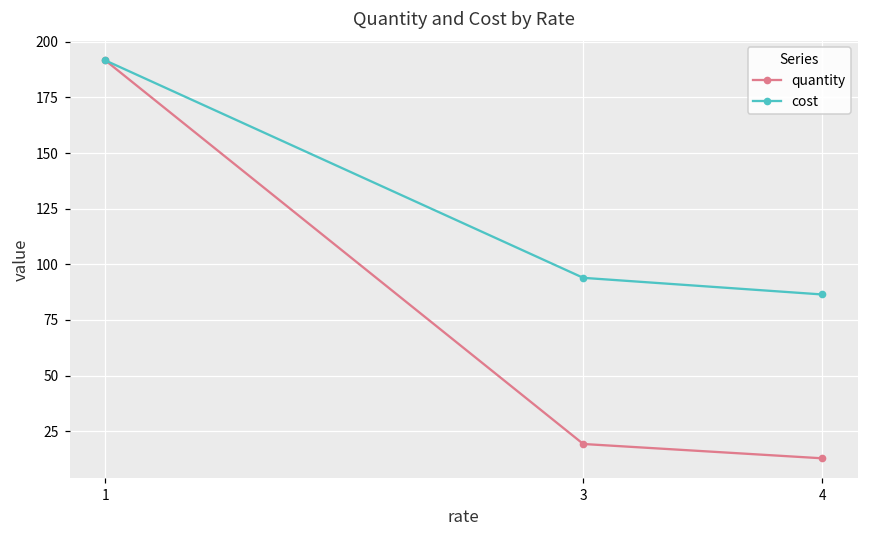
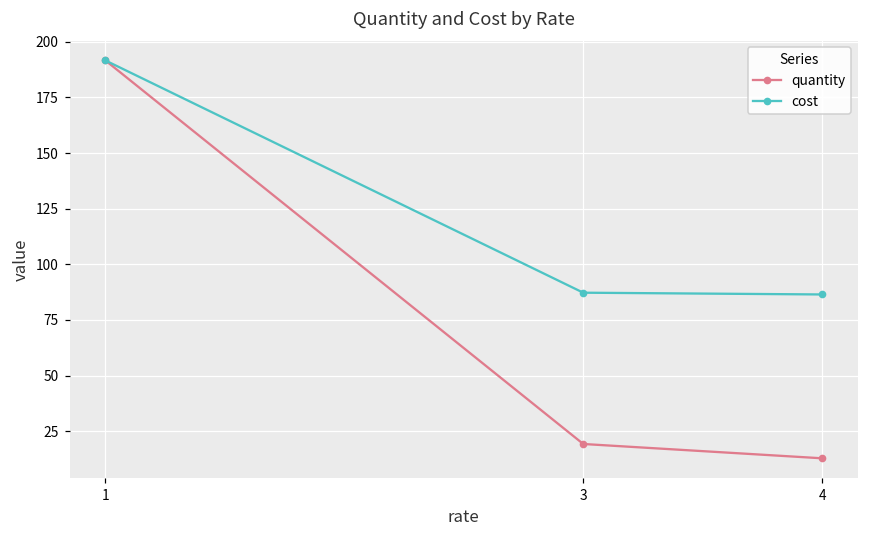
  {
    "quantity": {
      "3": 19,
      "4": 13
    },
    "cost": {
-     "3": 94,
+     "3": 87,
      "4": 86
    }
  }
